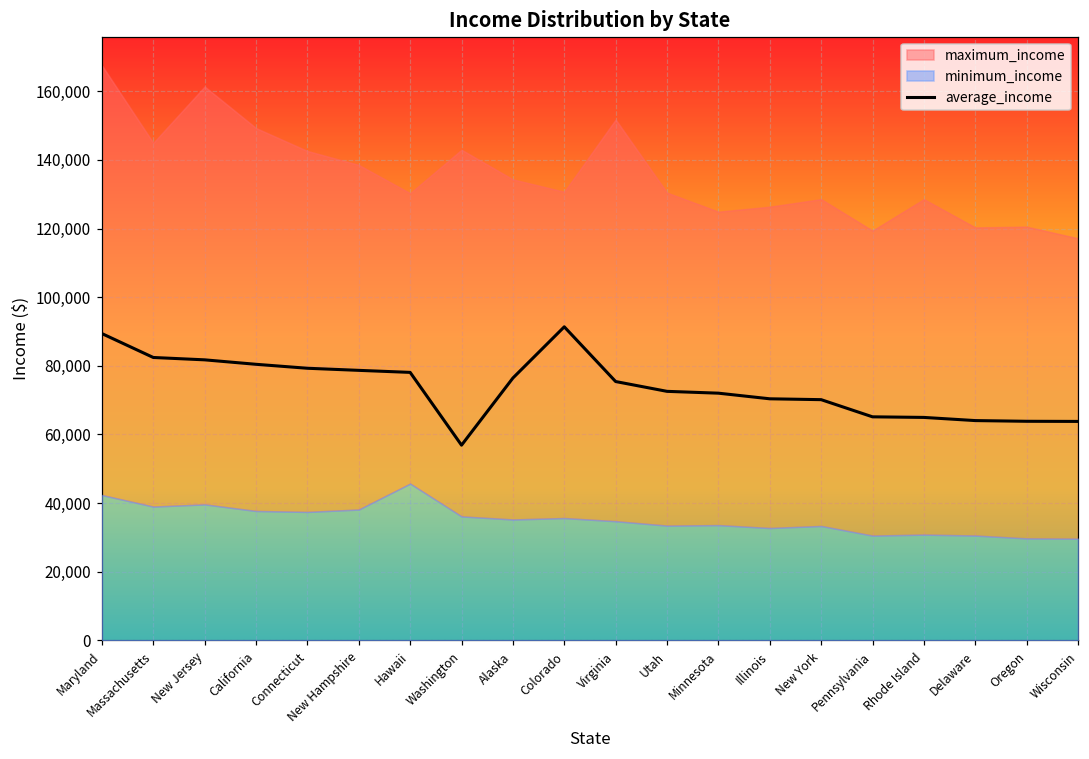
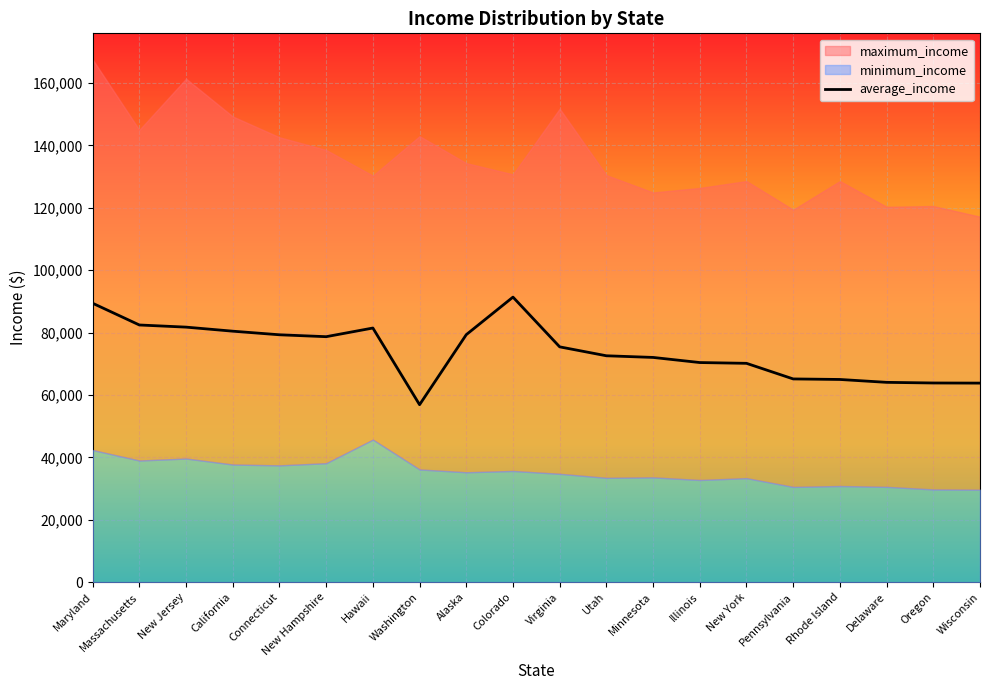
  {
    "average_income": {
      "Maryland": "89,000",
      "Massachusetts": "82,000",
      "New Jersey": "82,000",
      "California": "80,000",
      "Connecticut": "79,000",
      "New Hampshire": "79,000",
-     "Hawaii": "78,000",
+     "Hawaii": "81,000",
      "Washington": "57,000",
-     "Alaska": "76,000",
+     "Alaska": "79,000",
      "Colorado": "91,000",
      "Virginia": "75,000",
      "Utah": "73,000",
      "Minnesota": "72,000",
      "Illinois": "70,000",
      "New York": "70,000",
      "Pennsylvania": "65,000",
      "Rhode Island": "65,000",
      "Delaware": "64,000",
      "Oregon": "64,000",
      "Wisconsin": "64,000"
    },
    "minimum_income": {
      "Maryland": "42,000",
      "Massachusetts": "39,000",
      "New Jersey": "40,000",
      "California": "38,000",
      "Connecticut": "37,000",
      "New Hampshire": "38,000",
      "Hawaii": "46,000",
      "Washington": "36,000",
      "Alaska": "35,000",
      "Colorado": "36,000",
      "Virginia": "35,000",
      "Utah": "33,000",
      "Minnesota": "34,000",
      "Illinois": "33,000",
      "New York": "33,000",
      "Pennsylvania": "31,000",
      "Rhode Island": "31,000",
      "Delaware": "31,000",
      "Oregon": "30,000",
      "Wisconsin": "30,000"
    }
  }
